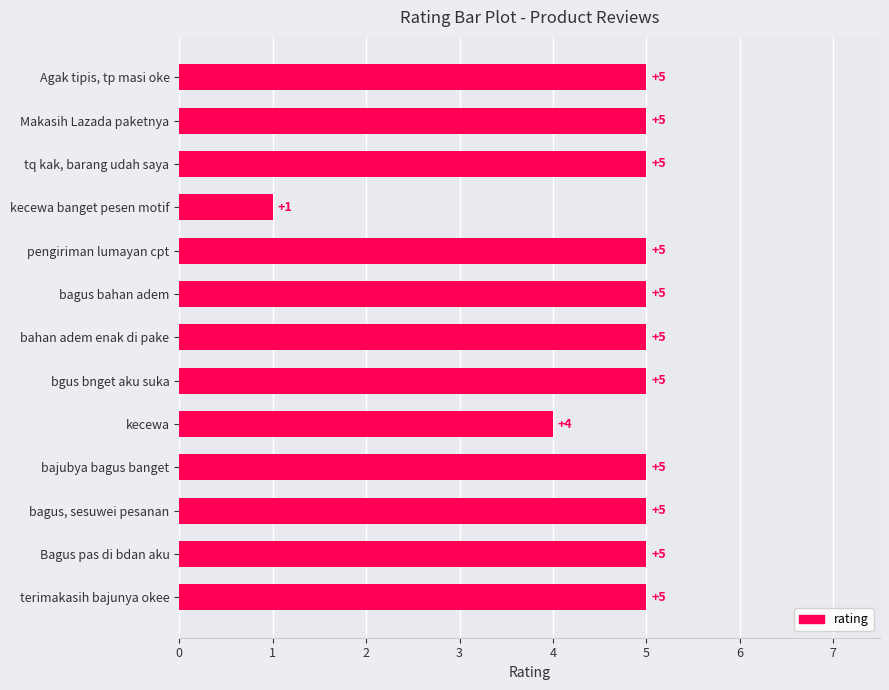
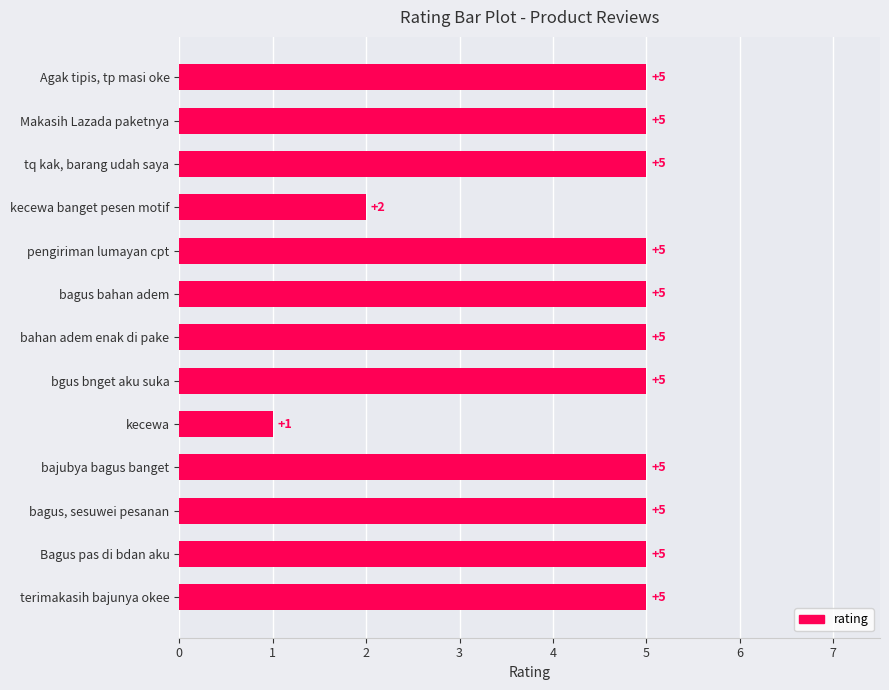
  {
    "Agak tipis, tp masi oke": "+5",
    "Makasih Lazada paketnya": "+5",
    "tq kak, barang udah saya": "+5",
-   "kecewa banget pesen motif": "+1",
+   "kecewa banget pesen motif": "+2",
    "pengiriman lumayan cpt": "+5",
    "bagus bahan adem": "+5",
    "bahan adem enak di pake": "+5",
    "bgus bnget aku suka": "+5",
-   "kecewa": "+4",
+   "kecewa": "+1",
    "bajubya bagus banget": "+5",
    "bagus, sesuwei pesanan": "+5",
    "Bagus pas di bdan aku": "+5",
    "terimakasih bajunya okee": "+5"
  }
